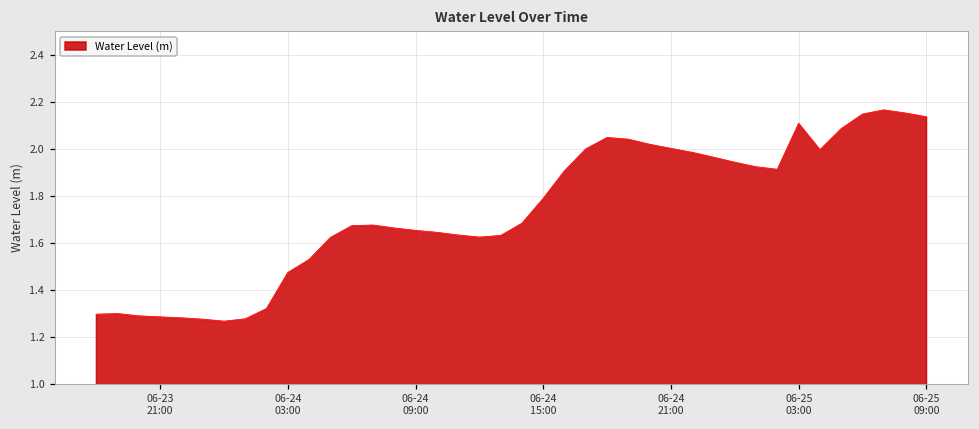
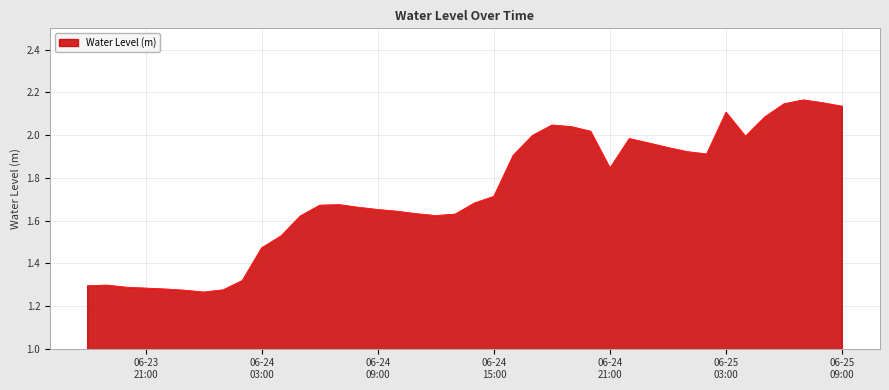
  {
    "06-23 21:00": 1.28,
    "06-24 03:00": 1.47,
    "06-24 09:00": 1.65,
-   "06-24 15:00": 1.79,
-   "06-24 21:00": 2.00,
+   "06-24 15:00": 1.71,
+   "06-24 21:00": 1.84,
    "06-25 03:00": 2.11,
    "06-25 09:00": 2.13
  }
